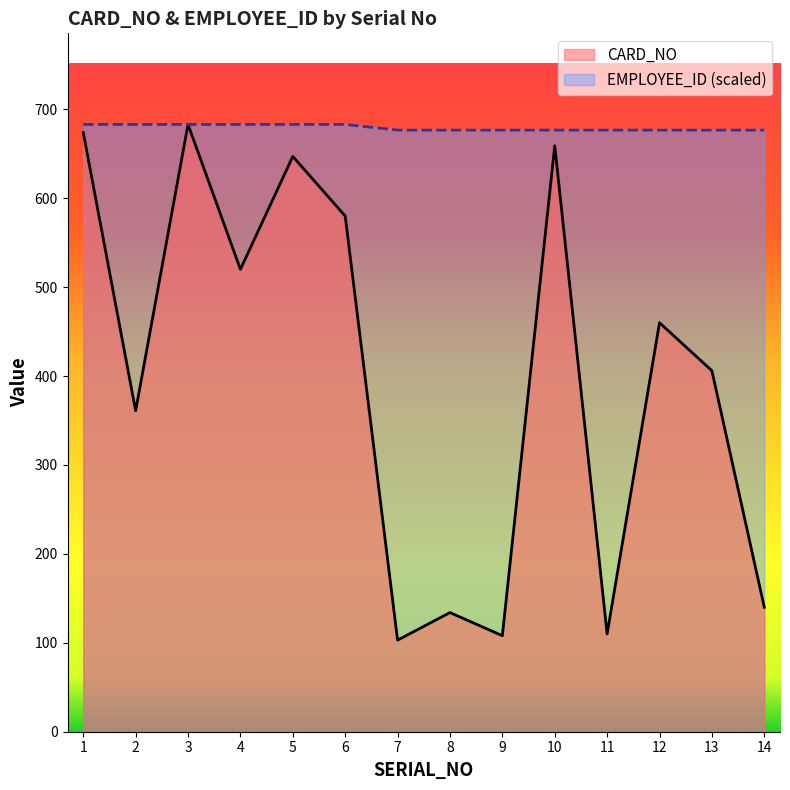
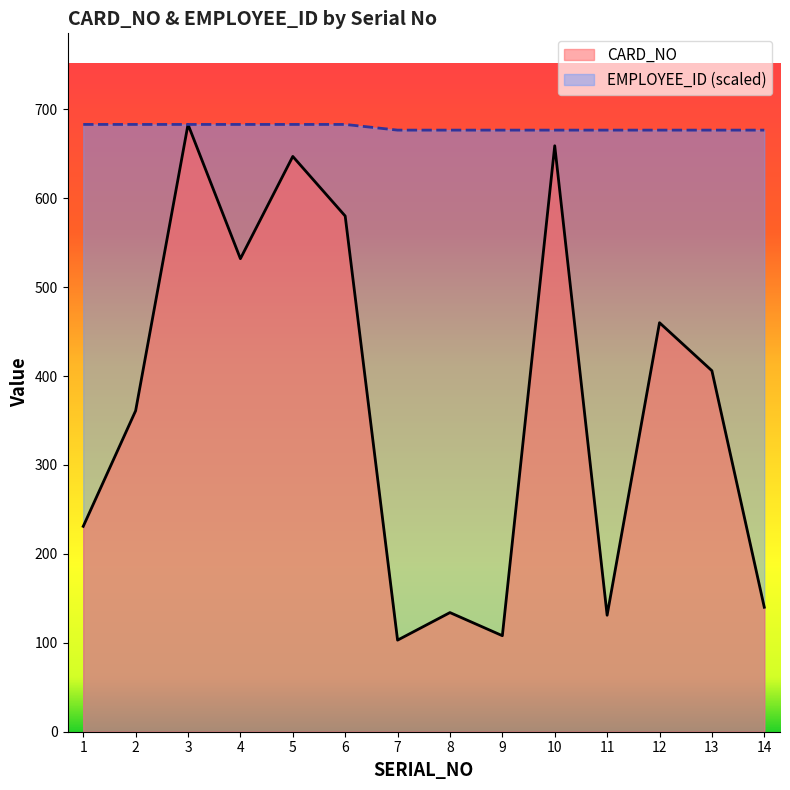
  {
    "CARD_NO": {
-     "1": 670,
+     "1": 230,
      "2": 360,
-     "4": 520,
+     "4": 530,
      "5": 650,
      "6": 580,
      "7": 100,
      "8": 130,
      "9": 110,
      "10": 660,
-     "11": 110,
+     "11": 130,
      "12": 460,
      "13": 410,
      "14": 140
    },
    "EMPLOYEE_ID (scaled)": {
      "1": 680,
      "2": 680,
      "4": 680,
      "5": 680,
      "6": 680,
      "7": 680,
      "8": 680,
      "9": 680,
      "10": 680,
      "11": 680,
      "12": 680,
      "13": 680,
      "14": 680
    }
  }
